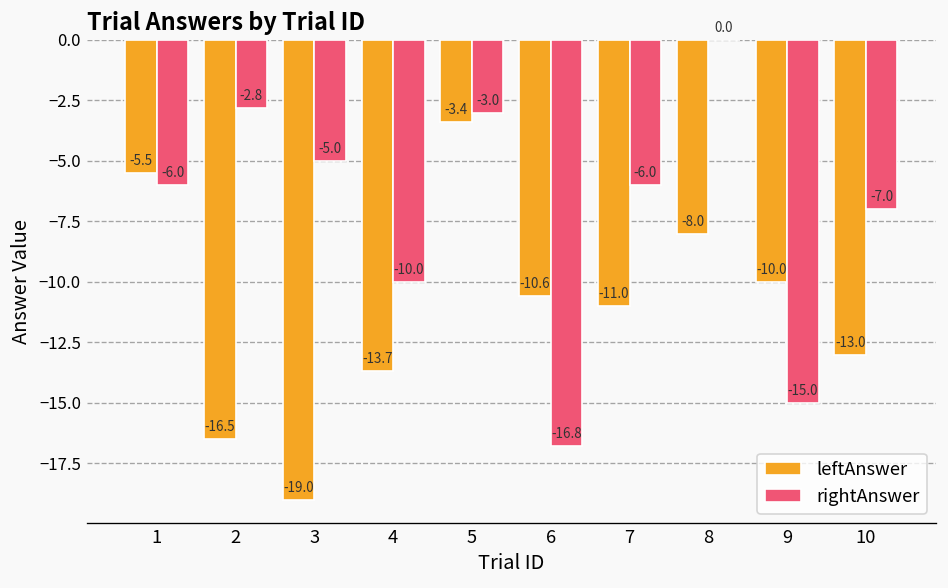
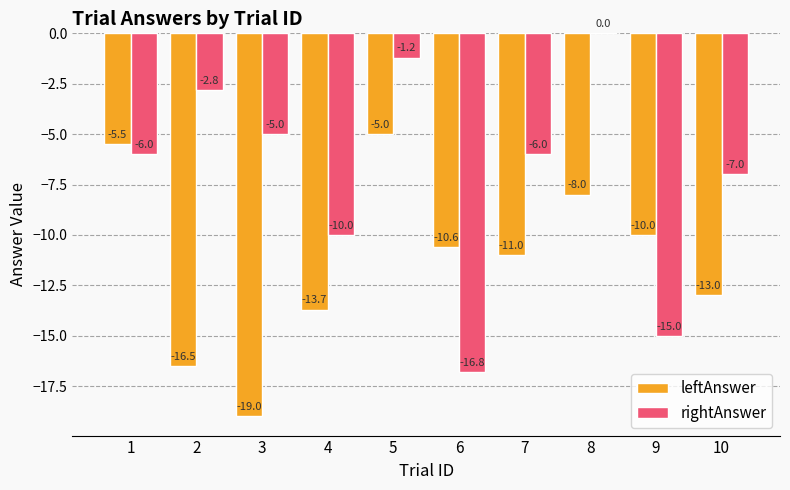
  {
    "leftAnswer": {
      "1": -5.5,
      "2": -16.5,
      "3": -19.0,
      "4": -13.7,
-     "5": -3.4,
+     "5": -5.0,
      "6": -10.6,
      "7": -11.0,
      "8": -8.0,
      "9": -10.0,
      "10": -13.0
    },
    "rightAnswer": {
      "1": -6.0,
      "2": -2.8,
      "3": -5.0,
      "4": -10.0,
-     "5": -3.0,
+     "5": -1.2,
      "6": -16.8,
      "7": -6.0,
      "8": 0.0,
      "9": -15.0,
      "10": -7.0
    }
  }
